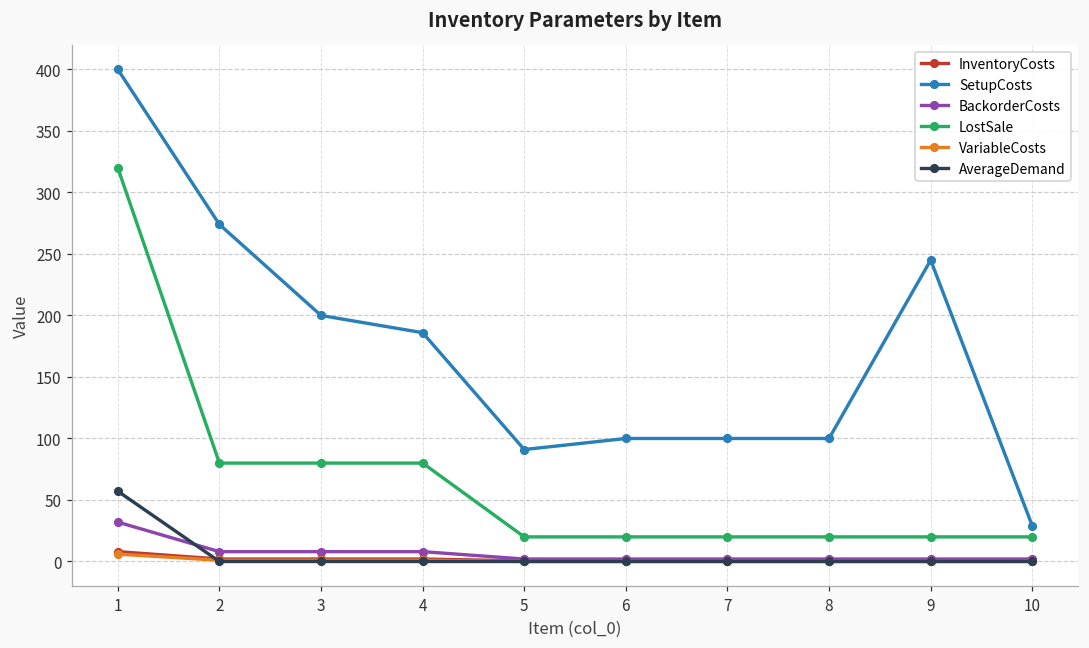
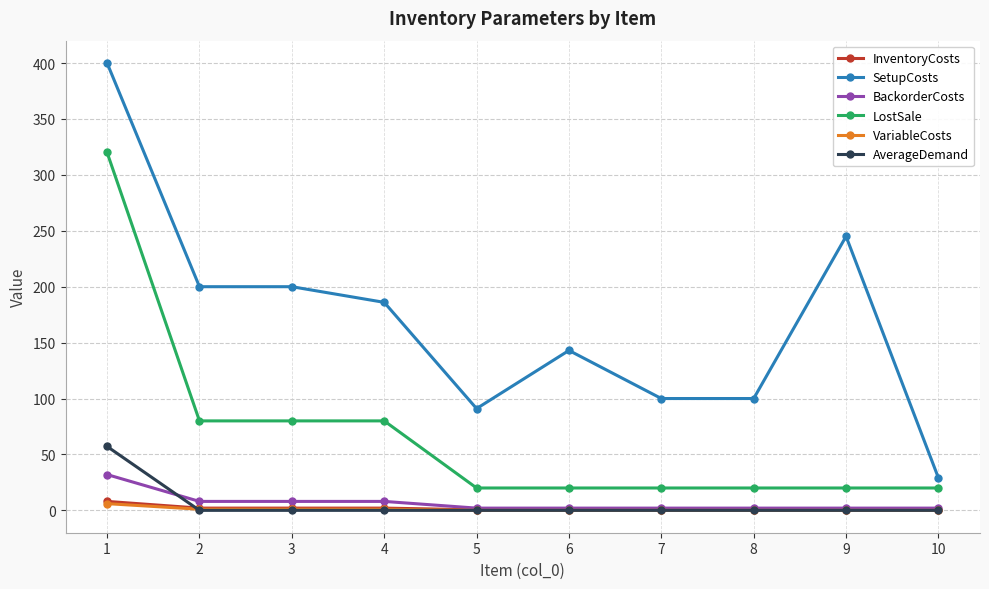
  {
    "SetupCosts": {
      "1": 400,
-     "2": 274,
+     "2": 200,
      "3": 200,
      "4": 186,
      "5": 91,
-     "6": 100,
+     "6": 143,
      "7": 100,
      "8": 100,
      "9": 245,
      "10": 29
    },
    "BackorderCosts": {
      "1": 32,
      "2": 8,
      "3": 8,
      "4": 8
    },
    "LostSale": {
      "1": 320,
      "2": 80,
      "3": 80,
      "4": 80,
      "5": 20,
      "6": 20,
      "7": 20,
      "8": 20,
      "9": 20,
      "10": 20
    },
    "AverageDemand": {
      "1": 57
    }
  }
